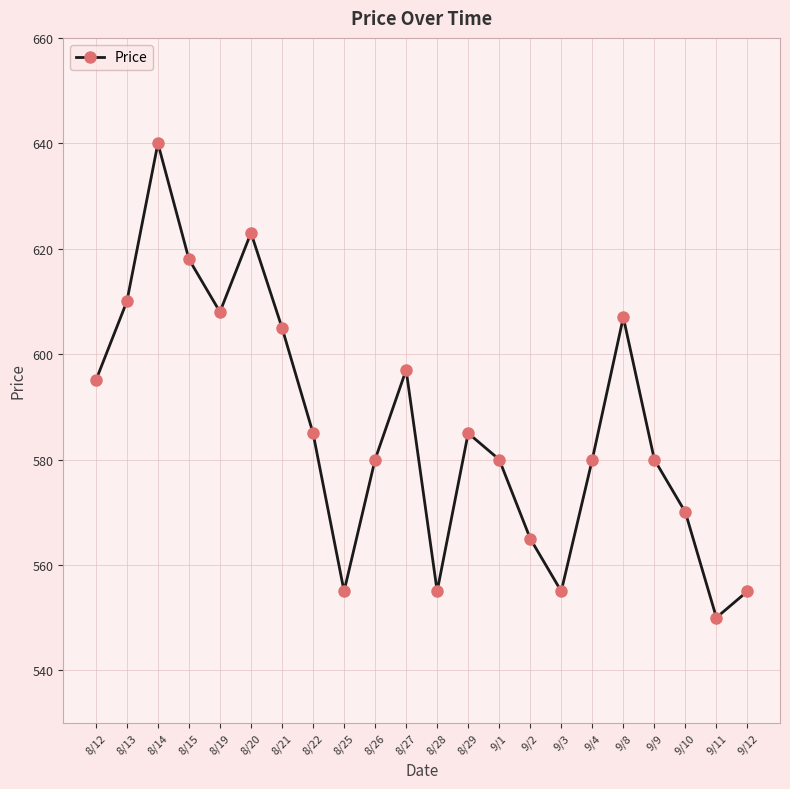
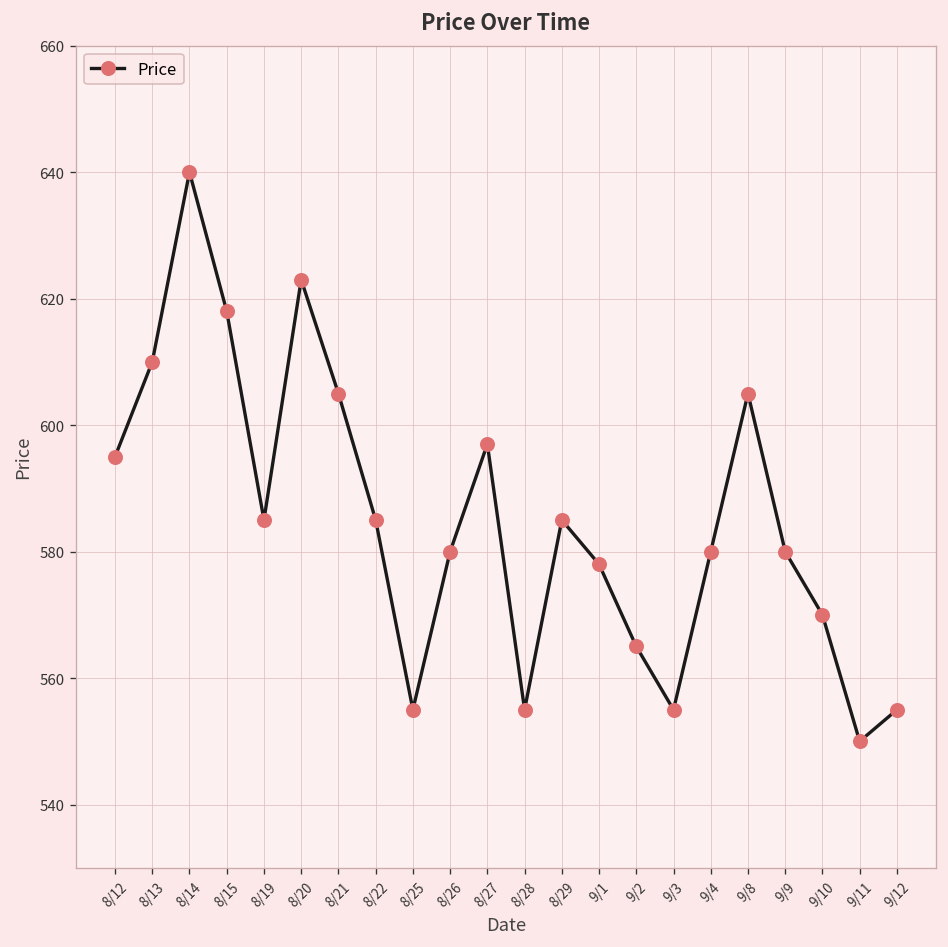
  {
    "8/12": 595,
    "8/13": 610,
    "8/14": 640,
    "8/15": 618,
-   "8/19": 608,
+   "8/19": 585,
    "8/20": 623,
    "8/21": 605,
    "8/22": 585,
    "8/25": 555,
    "8/26": 580,
    "8/27": 597,
    "8/28": 555,
    "8/29": 585,
-   "9/1": 580,
+   "9/1": 578,
    "9/2": 565,
    "9/3": 555,
    "9/4": 580,
-   "9/8": 607,
+   "9/8": 605,
    "9/9": 580,
    "9/10": 570,
    "9/11": 550,
    "9/12": 555
  }
